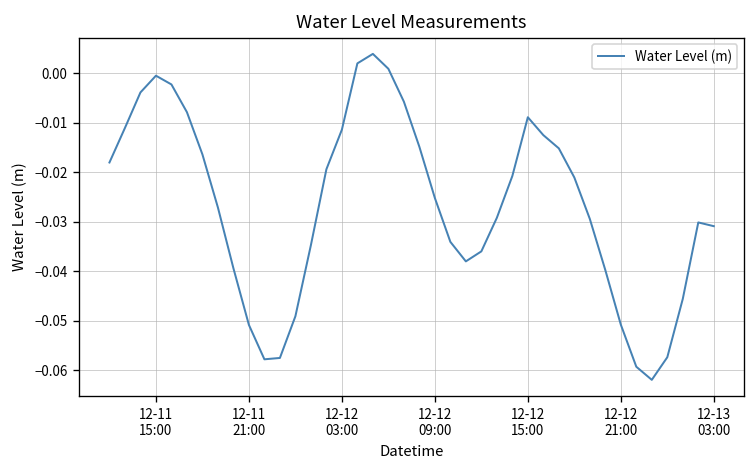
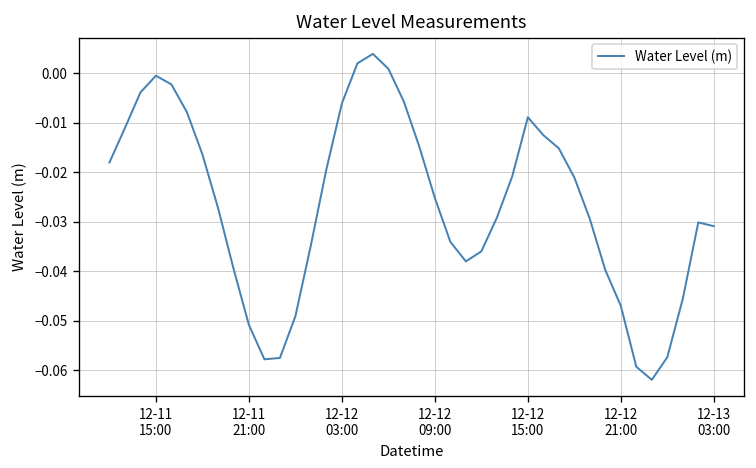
  {
    "12-11 15:00": -0.001,
    "12-11 21:00": -0.051,
-   "12-12 03:00": -0.011,
+   "12-12 03:00": -0.006,
    "12-12 09:00": -0.025,
    "12-12 15:00": -0.009,
-   "12-12 21:00": -0.051,
+   "12-12 21:00": -0.047,
    "12-13 03:00": -0.031
  }
